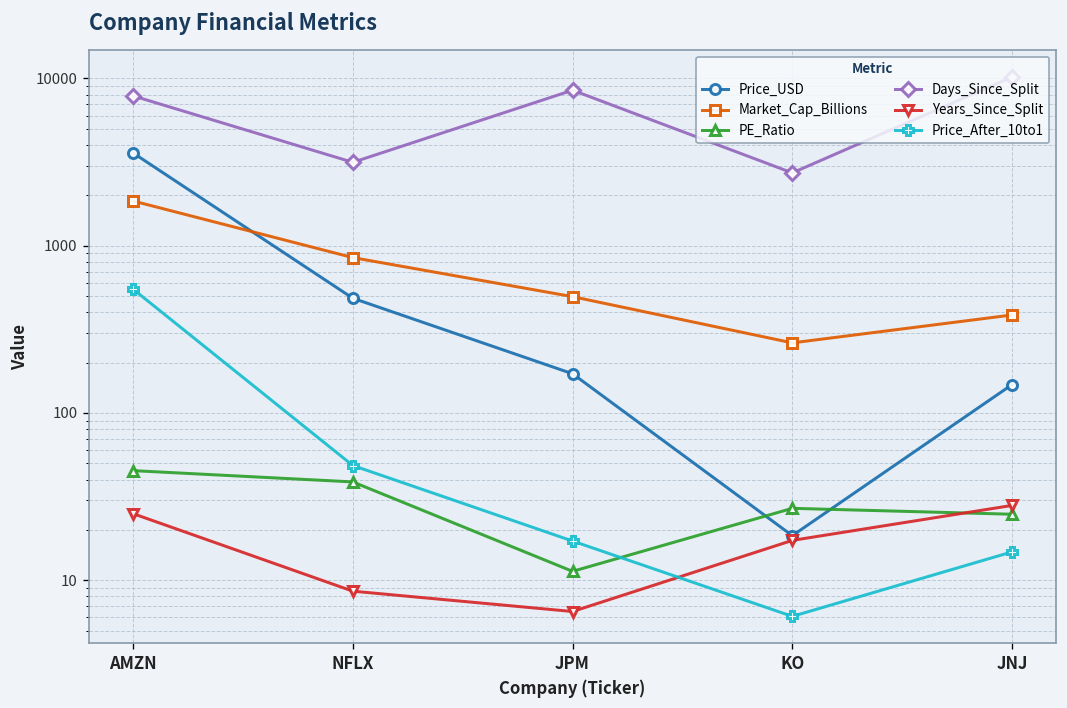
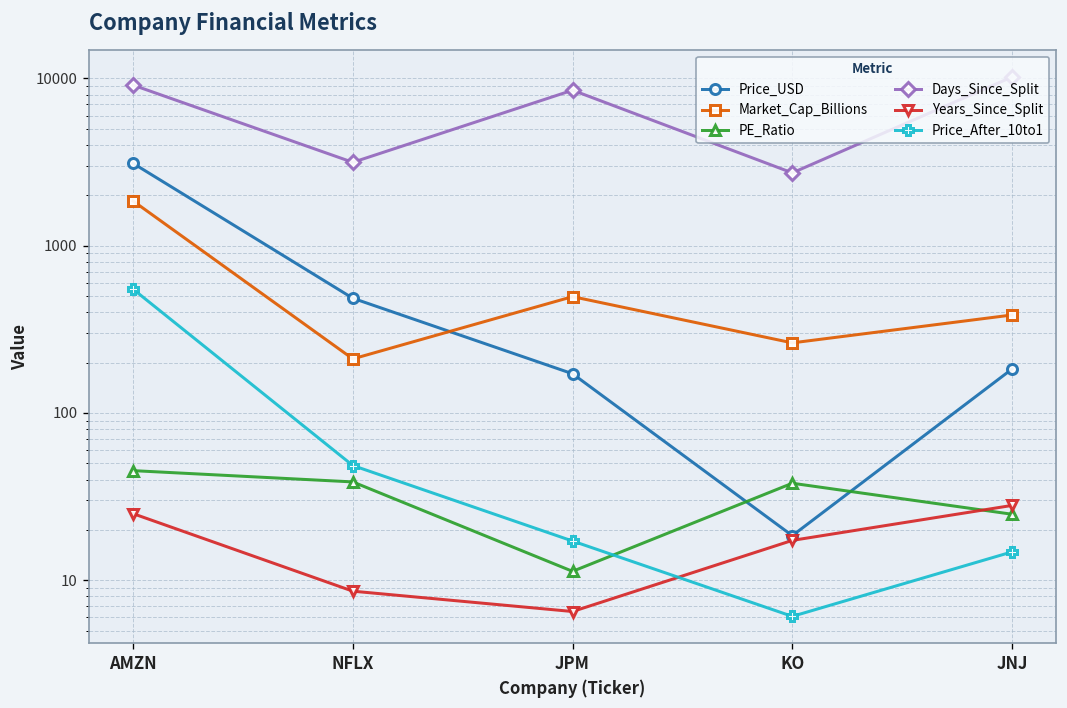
  {
    "Price_USD": {
-     "AMZN": 3600,
+     "AMZN": 3100,
      "NFLX": 480,
      "JPM": 170,
      "KO": 18,
-     "JNJ": 150
+     "JNJ": 180
    },
    "Market_Cap_Billions": {
      "AMZN": 1900,
-     "NFLX": 800,
+     "NFLX": 210,
      "JPM": 500,
      "KO": 260,
      "JNJ": 390
    },
    "PE_Ratio": {
      "AMZN": 45,
      "NFLX": 39,
      "JPM": 11,
-     "KO": 27,
+     "KO": 38,
      "JNJ": 25
    },
    "Days_Since_Split": {
-     "AMZN": 8000,
+     "AMZN": 9000,
      "NFLX": 3200,
      "JPM": 9000,
      "KO": 2700
    },
    "Years_Since_Split": {
      "AMZN": 25,
      "NFLX": 9,
      "JPM": 7,
      "KO": 17,
      "JNJ": 28
    },
    "Price_After_10to1": {
      "AMZN": 550,
      "NFLX": 49,
      "JPM": 17,
      "KO": 6,
      "JNJ": 15
    }
  }
